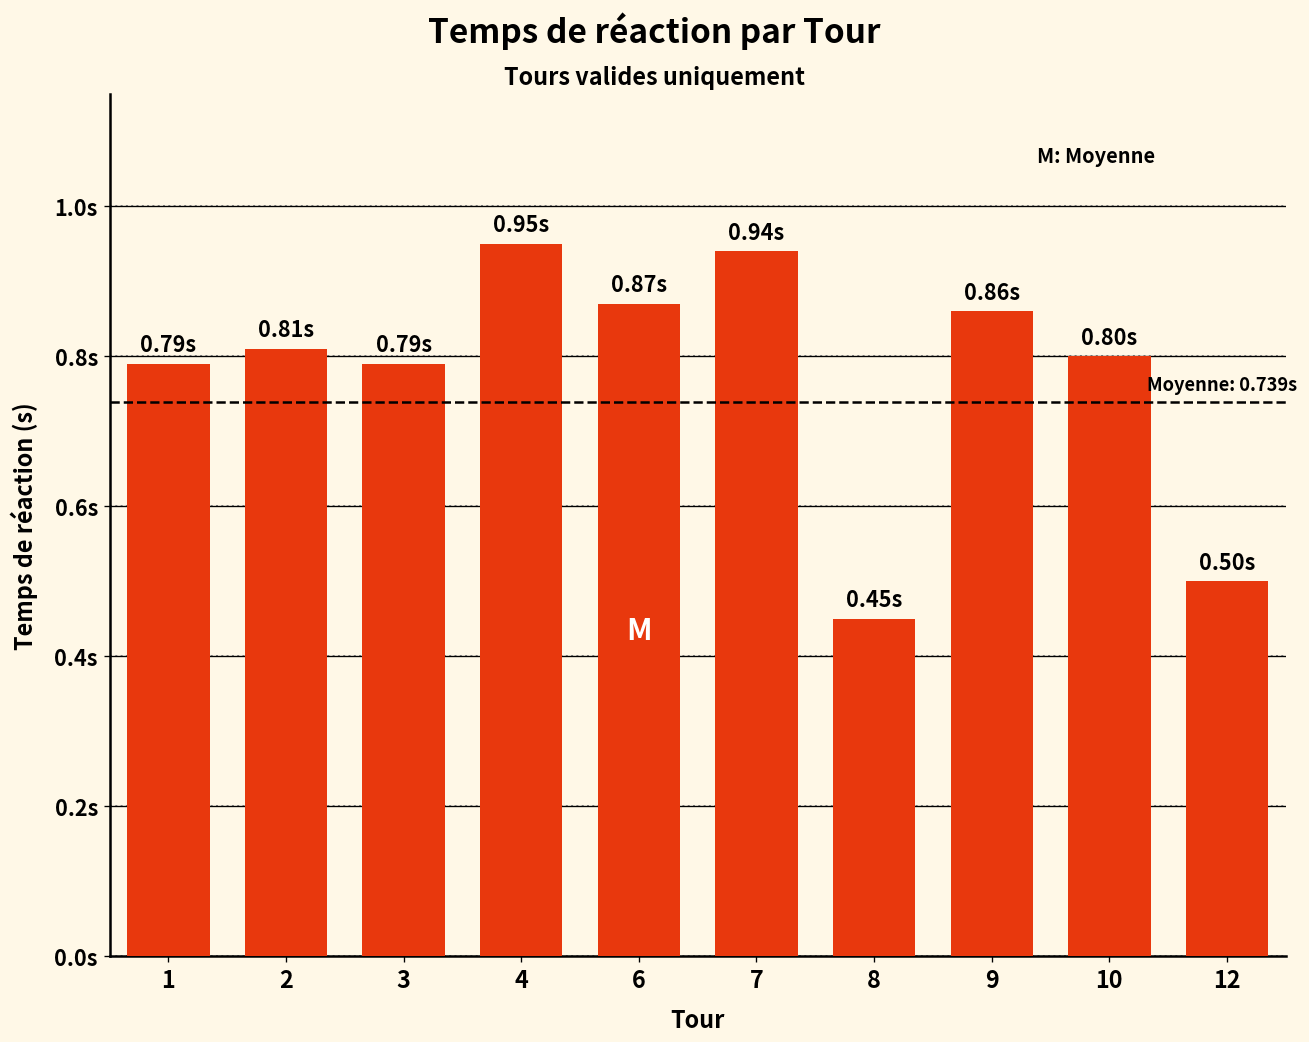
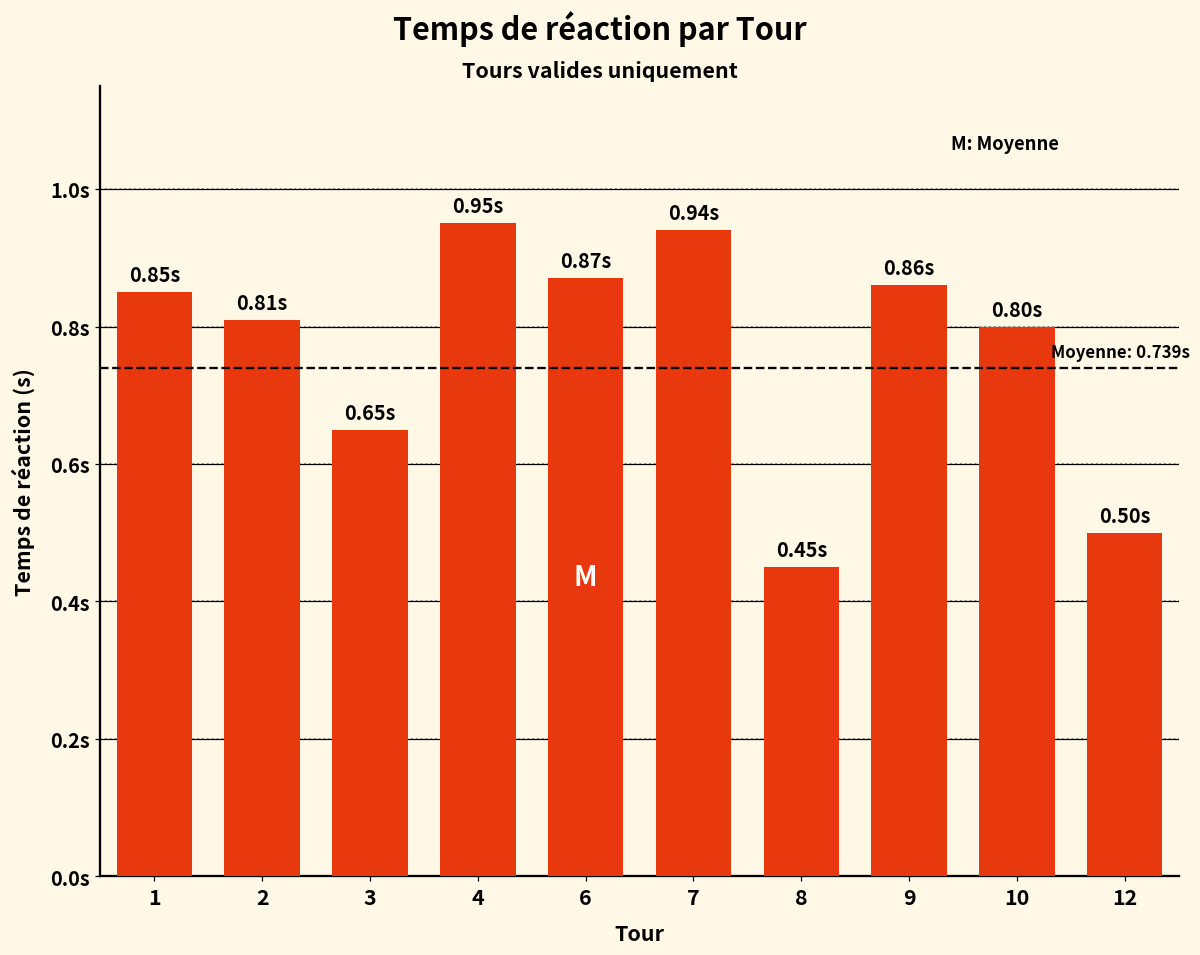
  {
-   "1": "0.79s",
+   "1": "0.85s",
    "2": "0.81s",
-   "3": "0.79s",
+   "3": "0.65s",
    "4": "0.95s",
    "6": "0.87s",
    "7": "0.94s",
    "8": "0.45s",
    "9": "0.86s",
    "10": "0.80s",
    "12": "0.50s"
  }
